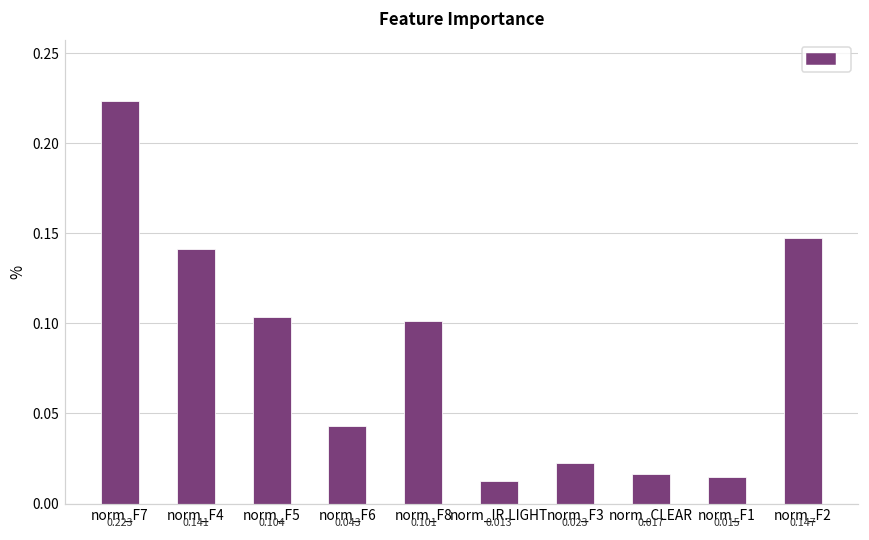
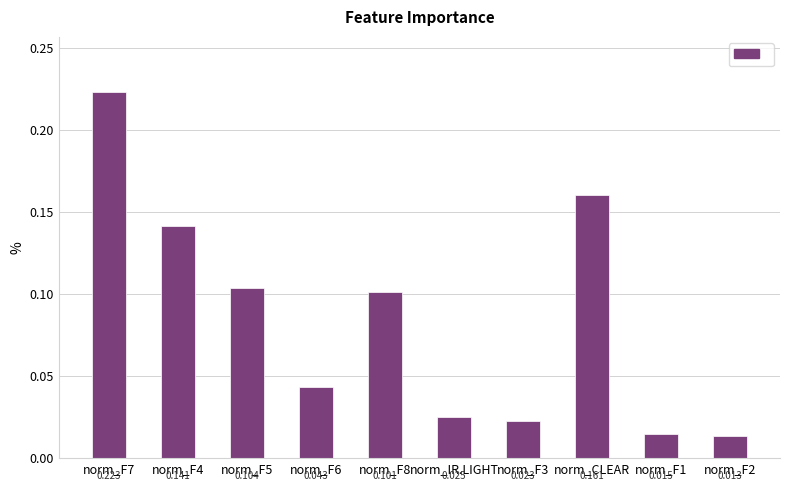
  {
-   "norm_IR.LIGHT": 0.013,
-   "norm_CLEAR": 0.017,
-   "norm_F2": 0.147
+   "norm_IR.LIGHT": 0.025,
+   "norm_CLEAR": 0.161,
+   "norm_F2": 0.013
  }
